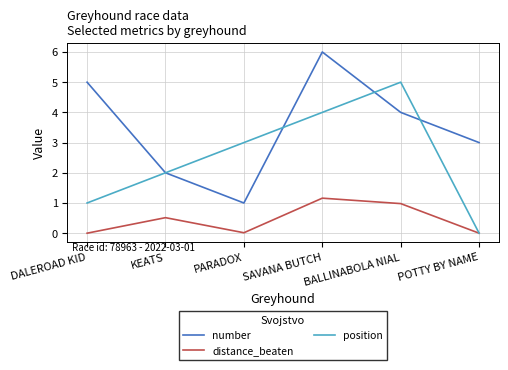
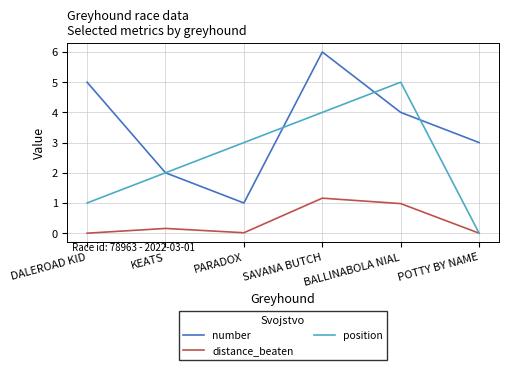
  {
    "distance_beaten": {
      "DALEROAD KID": 0.0,
-     "KEATS": 0.5,
+     "KEATS": 0.2,
      "PARADOX": 0.0,
      "SAVANA BUTCH": 1.2,
      "BALLINABOLA NIAL": 1.0
    }
  }
